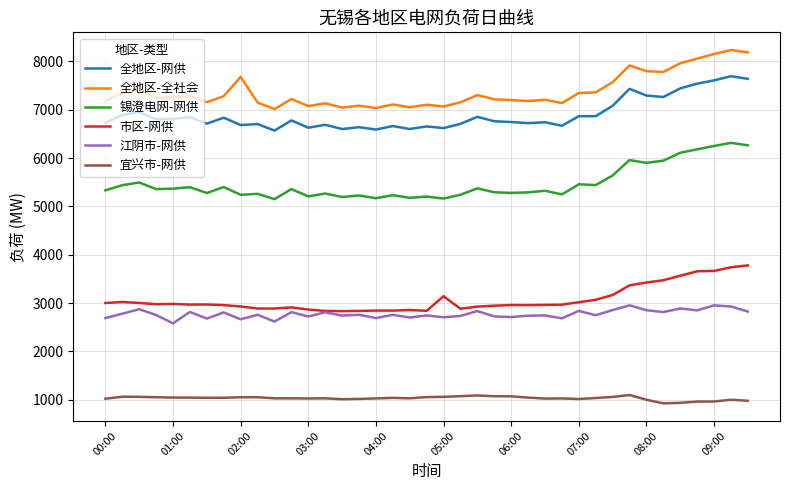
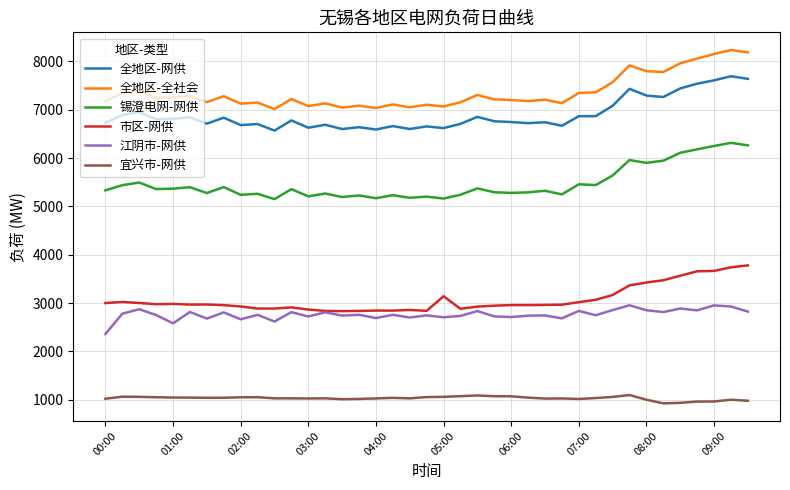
  {
    "全地区-网供": {
      "02:00": 6700,
      "03:00": 6600,
      "04:00": 6600,
      "05:00": 6600,
      "06:00": 6700,
      "07:00": 6900,
      "08:00": 7300,
      "09:00": 7600
    },
    "全地区-全社会": {
-     "02:00": 7700,
+     "02:00": 7100,
      "03:00": 7100,
      "04:00": 7000,
      "05:00": 7100,
      "06:00": 7200,
      "07:00": 7300,
      "08:00": 7800,
      "09:00": 8200
    },
    "锡澄电网-网供": {
      "00:00": 5300,
      "01:00": 5400,
      "02:00": 5200,
      "03:00": 5200,
      "04:00": 5200,
      "05:00": 5200,
      "06:00": 5300,
      "07:00": 5500,
      "08:00": 5900,
      "09:00": 6300
    },
    "市区-网供": {
      "00:00": 3000,
      "01:00": 3000,
      "02:00": 2900,
      "03:00": 2900,
      "04:00": 2800,
      "05:00": 3100,
      "06:00": 3000,
      "07:00": 3000,
      "08:00": 3400,
      "09:00": 3700
    },
    "江阴市-网供": {
-     "00:00": 2700,
+     "00:00": 2400,
      "01:00": 2600,
      "02:00": 2700,
      "03:00": 2700,
      "04:00": 2700,
      "05:00": 2700,
      "06:00": 2700,
      "07:00": 2800,
      "08:00": 2900,
      "09:00": 3000
    },
    "宜兴市-网供": {
      "00:00": 1000,
      "01:00": 1000,
      "02:00": 1000,
      "03:00": 1000,
      "04:00": 1000,
      "05:00": 1100,
      "06:00": 1100,
      "07:00": 1000,
      "08:00": 1000,
      "09:00": 1000
    }
  }
